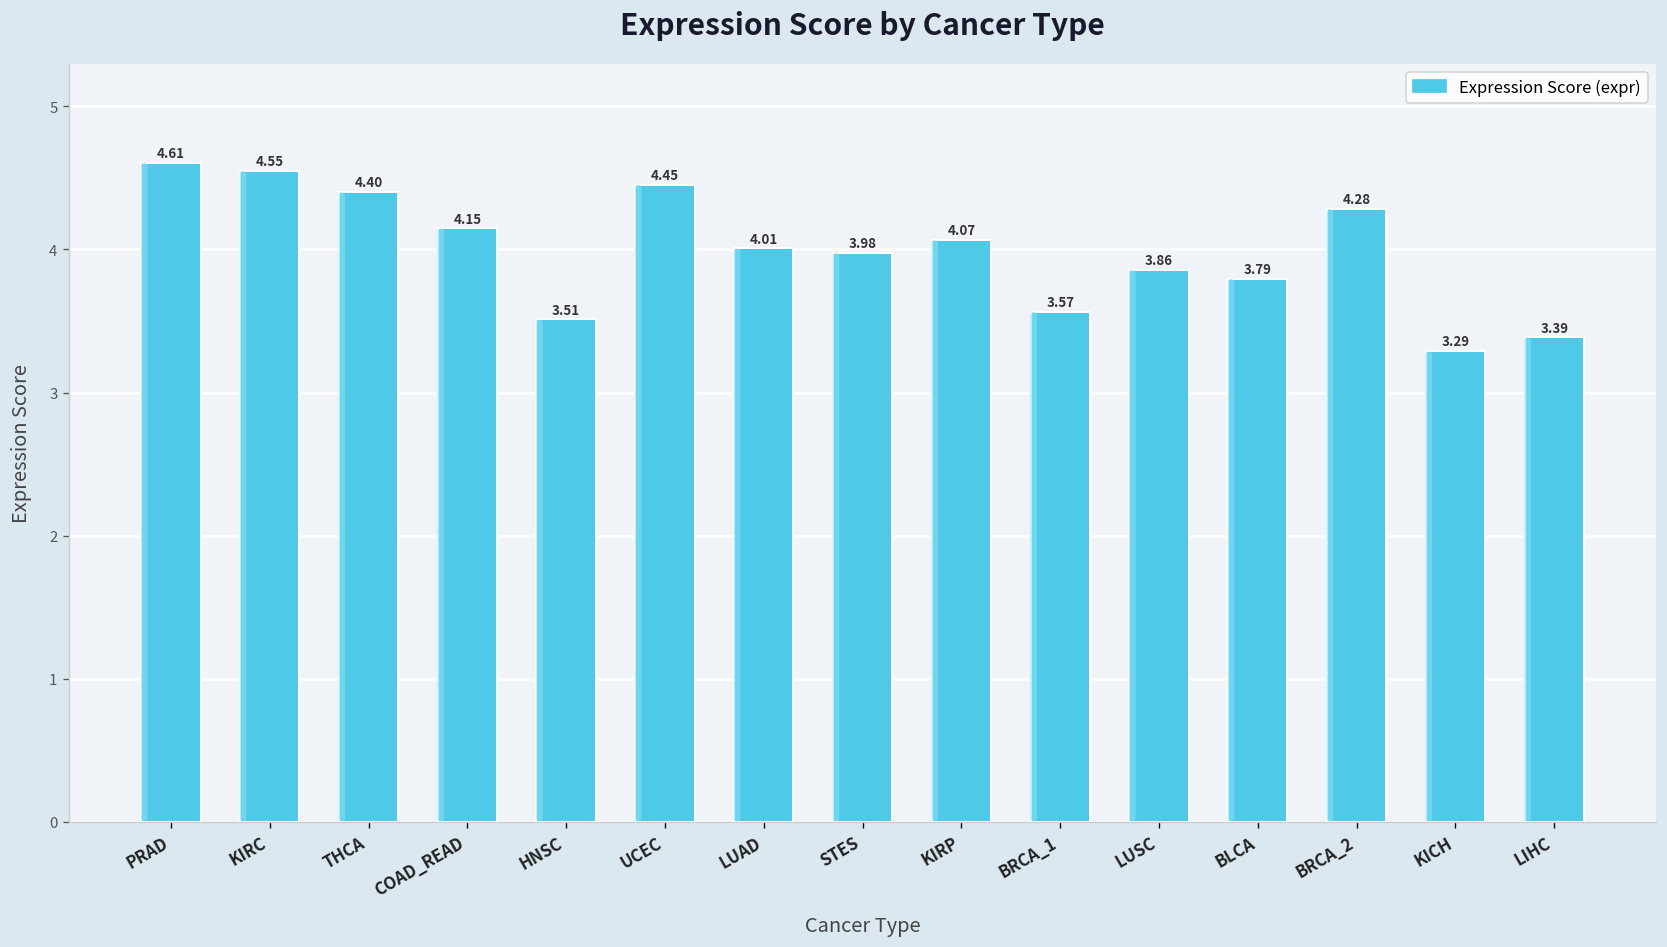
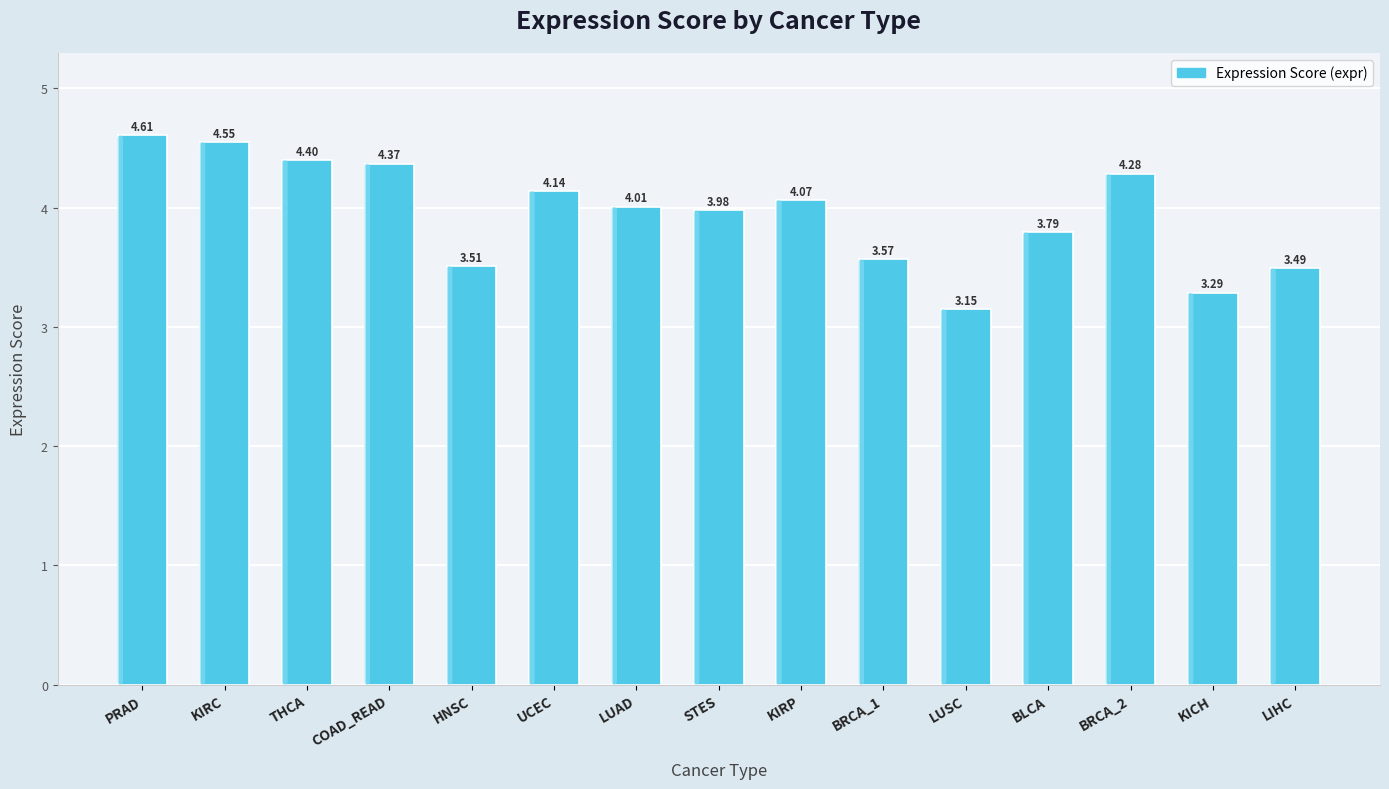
  {
    "PRAD": 4.61,
    "KIRC": 4.55,
    "THCA": 4.40,
-   "COAD_READ": 4.15,
+   "COAD_READ": 4.37,
    "HNSC": 3.51,
-   "UCEC": 4.45,
+   "UCEC": 4.14,
    "LUAD": 4.01,
    "STES": 3.98,
    "KIRP": 4.07,
    "BRCA_1": 3.57,
-   "LUSC": 3.86,
+   "LUSC": 3.15,
    "BLCA": 3.79,
    "BRCA_2": 4.28,
    "KICH": 3.29,
-   "LIHC": 3.39
+   "LIHC": 3.49
  }
